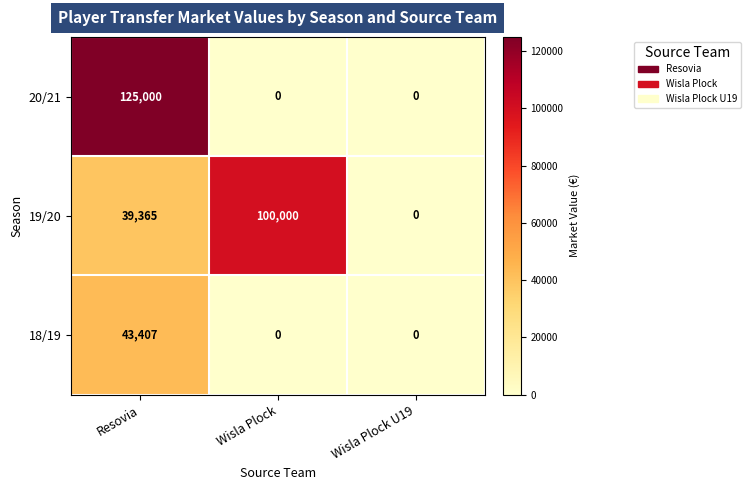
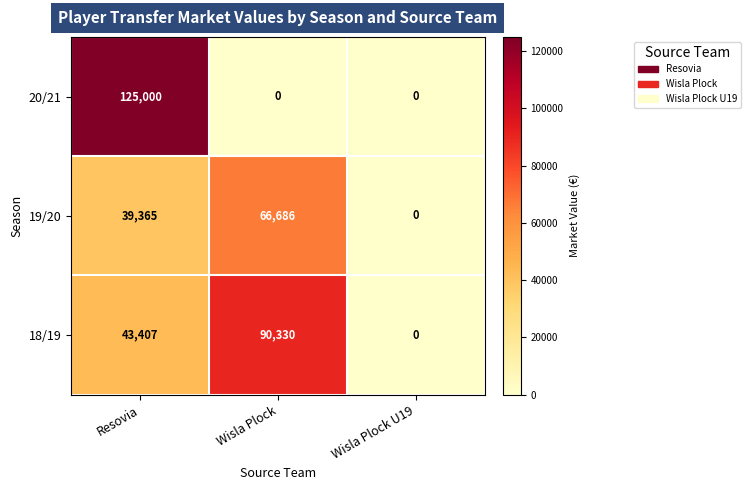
  {
    "20/21": {
      "Resovia": "125,000",
      "Wisla Plock": "0",
      "Wisla Plock U19": "0"
    },
    "19/20": {
      "Resovia": "39,365",
-     "Wisla Plock": "100,000",
+     "Wisla Plock": "66,686",
      "Wisla Plock U19": "0"
    },
    "18/19": {
      "Resovia": "43,407",
-     "Wisla Plock": "0",
+     "Wisla Plock": "90,330",
      "Wisla Plock U19": "0"
    }
  }
